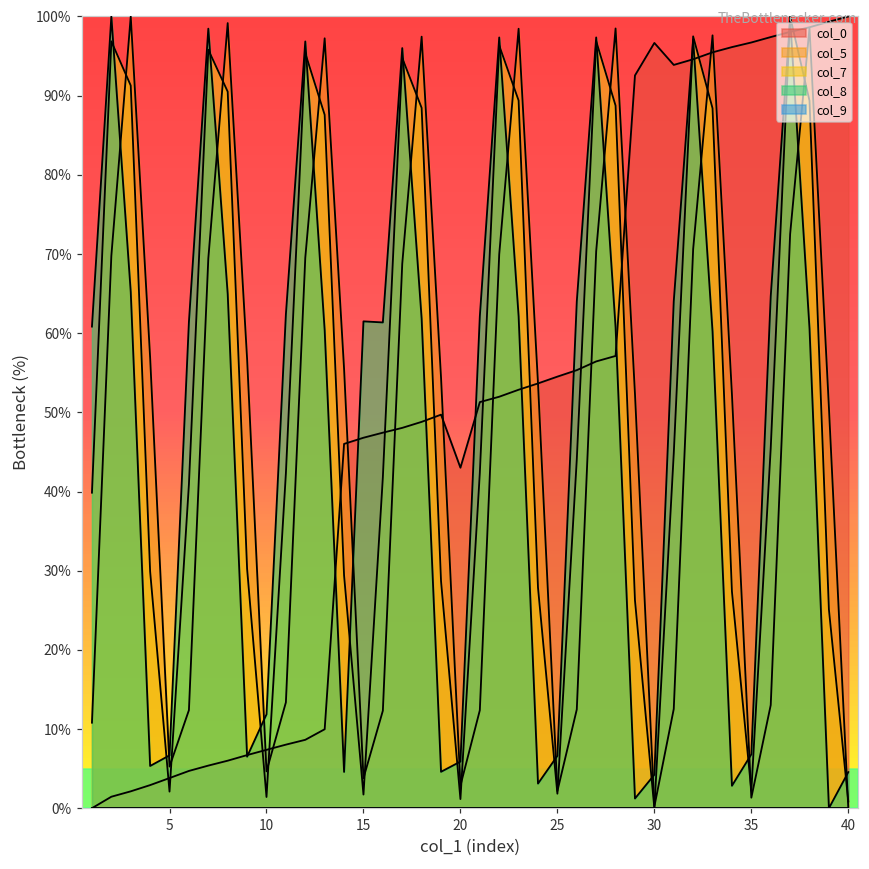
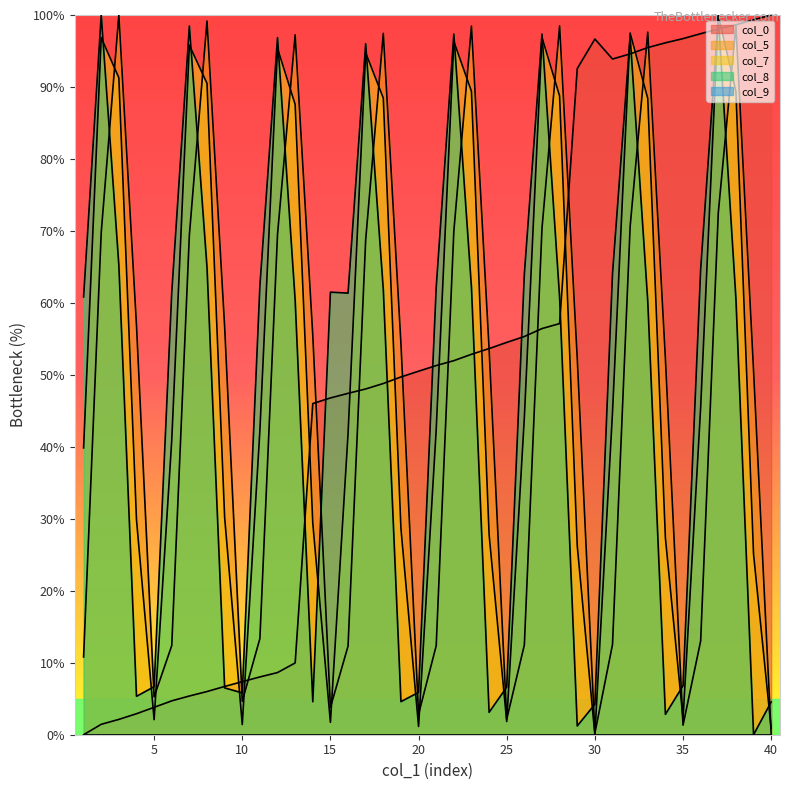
  {
    "col_0": {
      "10": "7%",
      "15": "47%",
-     "20": "43%",
+     "20": "51%",
      "25": "55%",
      "30": "97%",
      "35": "97%",
      "40": "100%"
    },
    "col_8": {
      "5": "7%",
-     "10": "12%",
+     "10": "6%",
      "15": "61%",
      "20": "6%",
      "25": "7%",
      "35": "7%"
    }
  }
